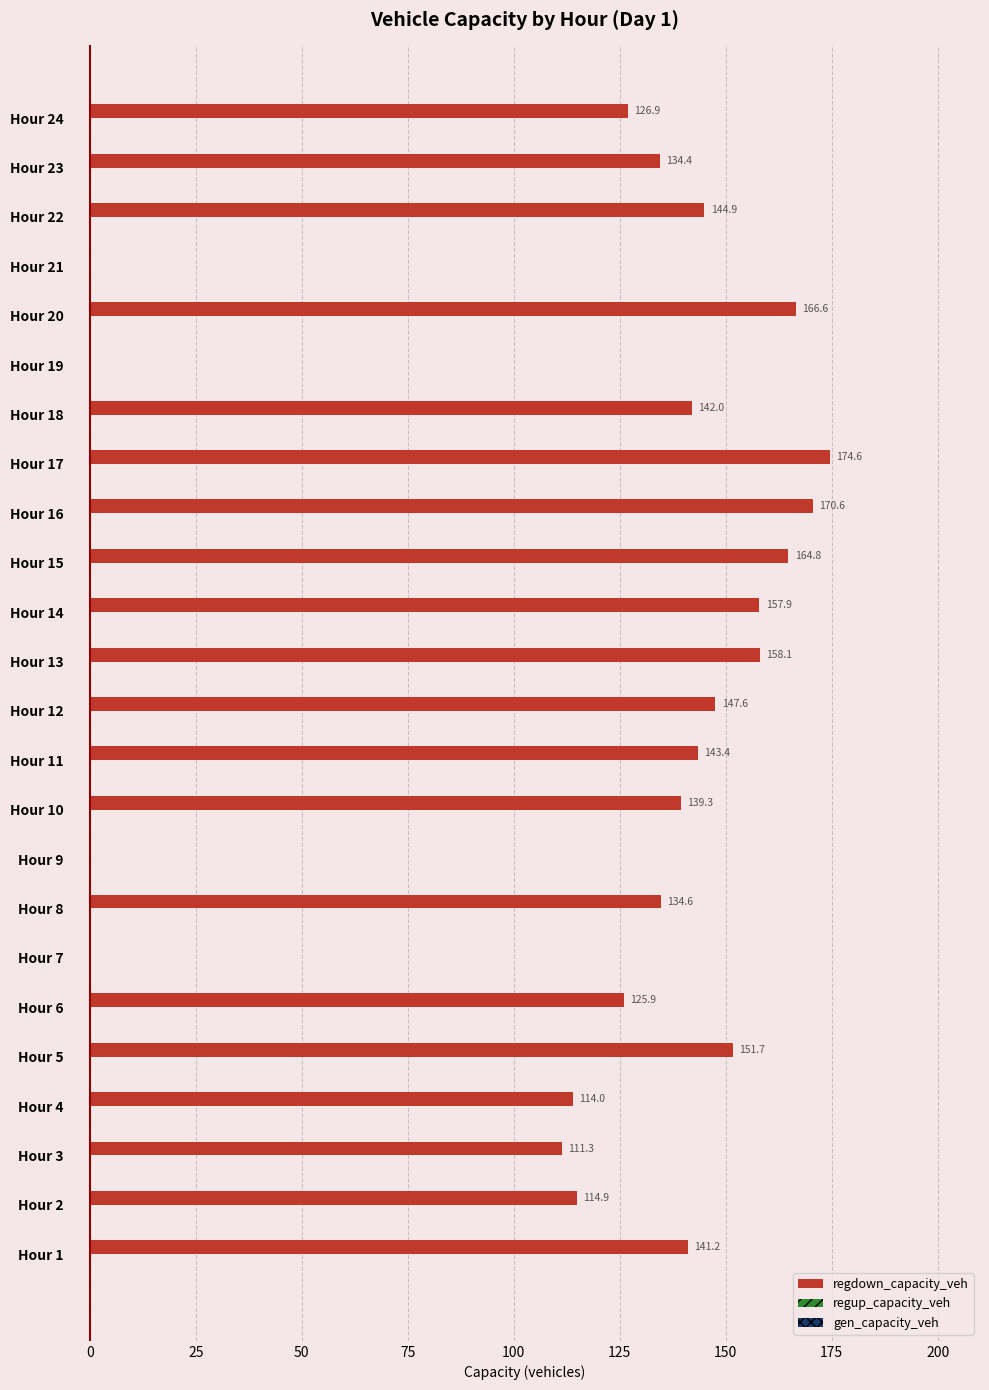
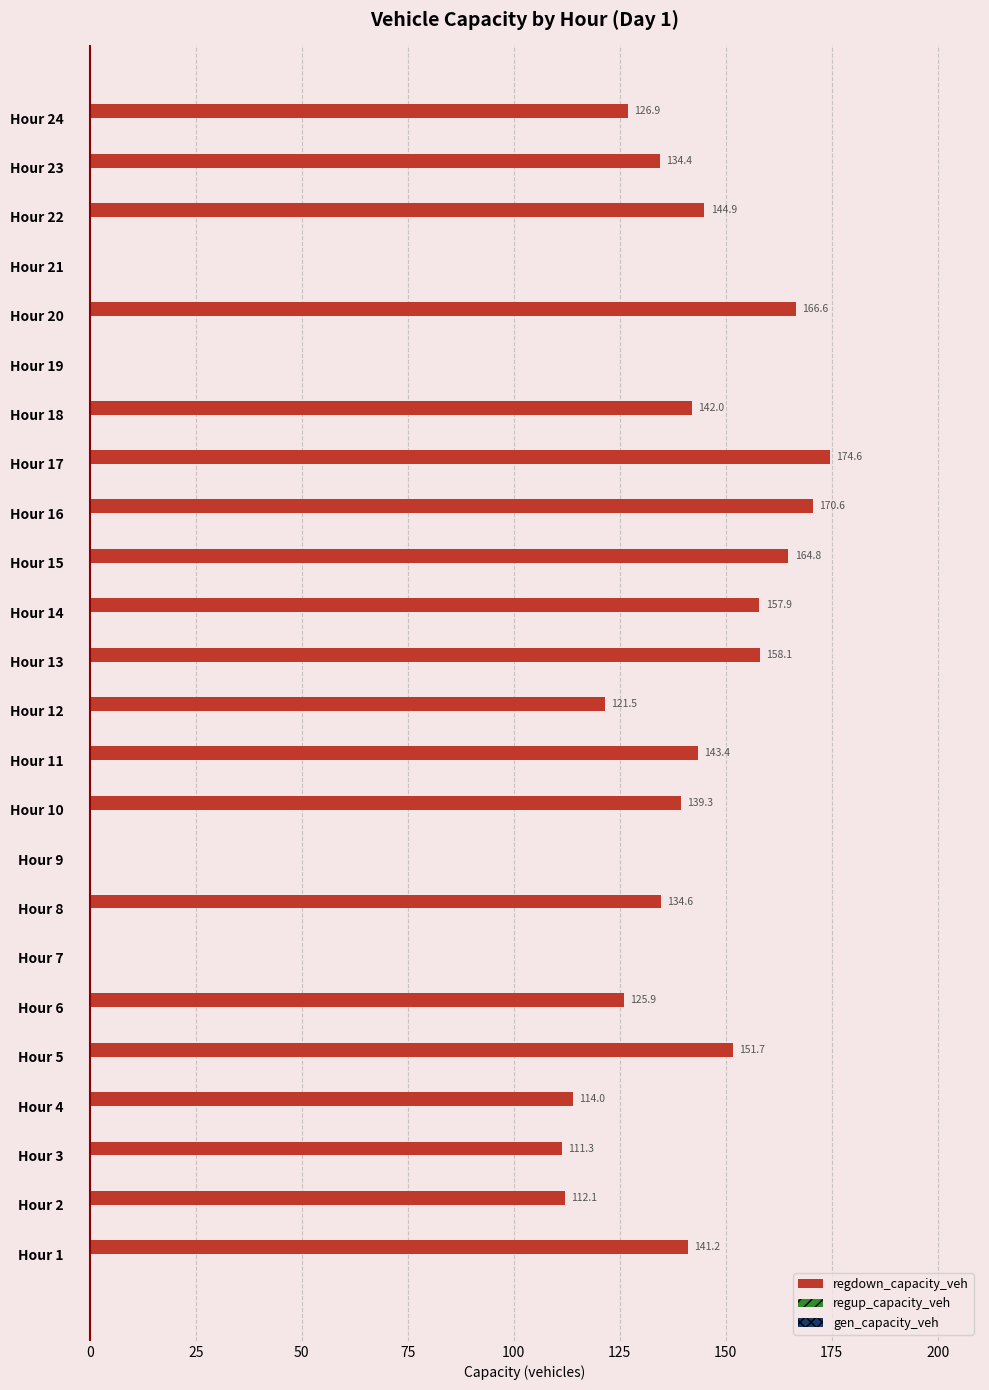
  {
    "regdown_capacity_veh": {
      "Hour 24": 126.9,
      "Hour 23": 134.4,
      "Hour 22": 144.9,
      "Hour 20": 166.6,
      "Hour 18": 142.0,
      "Hour 17": 174.6,
      "Hour 16": 170.6,
      "Hour 15": 164.8,
      "Hour 14": 157.9,
      "Hour 13": 158.1,
-     "Hour 12": 147.6,
+     "Hour 12": 121.5,
      "Hour 11": 143.4,
      "Hour 10": 139.3,
      "Hour 8": 134.6,
      "Hour 6": 125.9,
      "Hour 5": 151.7,
      "Hour 4": 114.0,
      "Hour 3": 111.3,
-     "Hour 2": 114.9,
+     "Hour 2": 112.1,
      "Hour 1": 141.2
    },
    "regup_capacity_veh": {
      "Hour 24": 0,
      "Hour 23": 0,
      "Hour 22": 0,
      "Hour 21": 0,
      "Hour 20": 0,
      "Hour 19": 0,
      "Hour 18": 0,
      "Hour 17": 0,
      "Hour 16": 0,
      "Hour 15": 0,
      "Hour 14": 0,
      "Hour 13": 0,
      "Hour 12": 0,
      "Hour 11": 0,
      "Hour 10": 0,
      "Hour 9": 0,
      "Hour 8": 0,
      "Hour 7": 0,
      "Hour 6": 0,
      "Hour 5": 0,
      "Hour 4": 0,
      "Hour 3": 0,
      "Hour 2": 0,
      "Hour 1": 0
    },
    "gen_capacity_veh": {
      "Hour 24": 0,
      "Hour 23": 0,
      "Hour 22": 0,
      "Hour 21": 0,
      "Hour 20": 0,
      "Hour 19": 0,
      "Hour 18": 0,
      "Hour 17": 0,
      "Hour 16": 0,
      "Hour 15": 0,
      "Hour 14": 0,
      "Hour 13": 0,
      "Hour 12": 0,
      "Hour 11": 0,
      "Hour 10": 0,
      "Hour 9": 0,
      "Hour 8": 0,
      "Hour 7": 0,
      "Hour 6": 0,
      "Hour 5": 0,
      "Hour 4": 0,
      "Hour 3": 0,
      "Hour 2": 0,
      "Hour 1": 0
    }
  }
